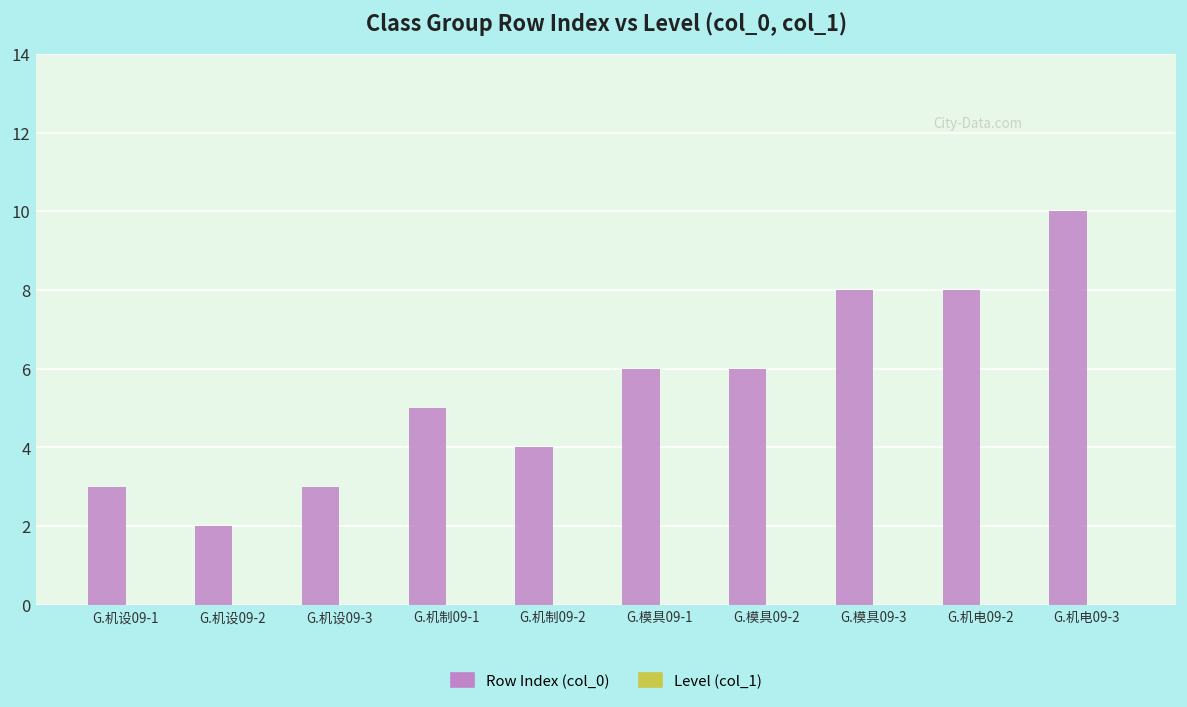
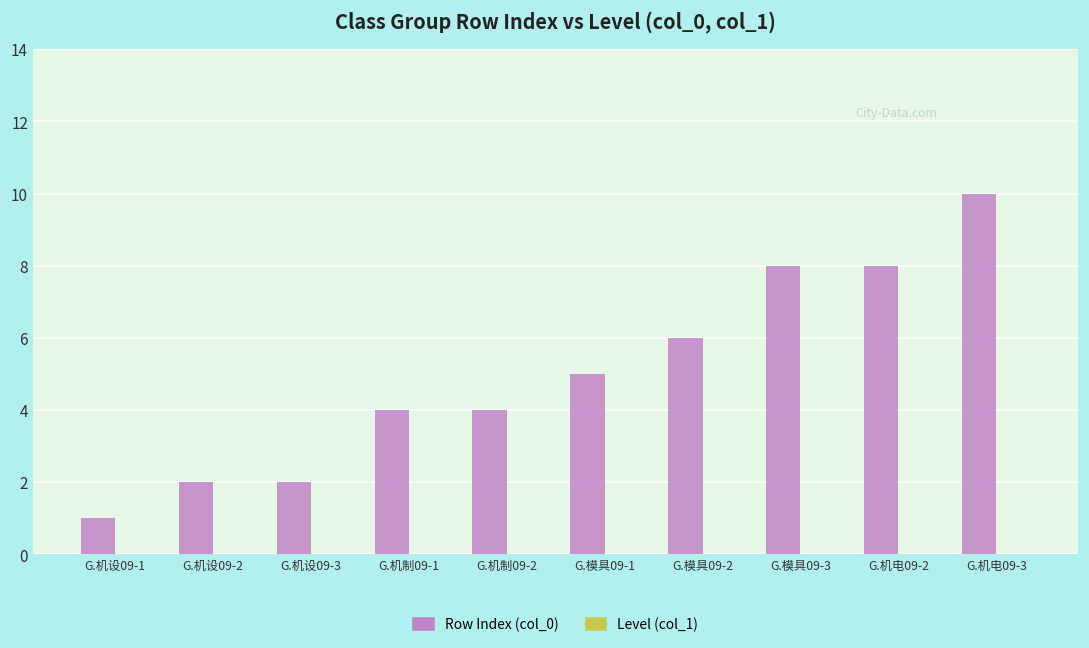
  {
    "Row Index (col_0)": {
-     "G.机设09-1": 3,
+     "G.机设09-1": 1,
      "G.机设09-2": 2,
-     "G.机设09-3": 3,
-     "G.机制09-1": 5,
+     "G.机设09-3": 2,
+     "G.机制09-1": 4,
      "G.机制09-2": 4,
-     "G.模具09-1": 6,
+     "G.模具09-1": 5,
      "G.模具09-2": 6,
      "G.模具09-3": 8,
      "G.机电09-2": 8,
      "G.机电09-3": 10
    },
    "Level (col_1)": {
      "G.机设09-1": 0,
      "G.机设09-2": 0,
      "G.机设09-3": 0,
      "G.机制09-1": 0,
      "G.机制09-2": 0,
      "G.模具09-1": 0,
      "G.模具09-2": 0,
      "G.模具09-3": 0,
      "G.机电09-2": 0,
      "G.机电09-3": 0
    }
  }
